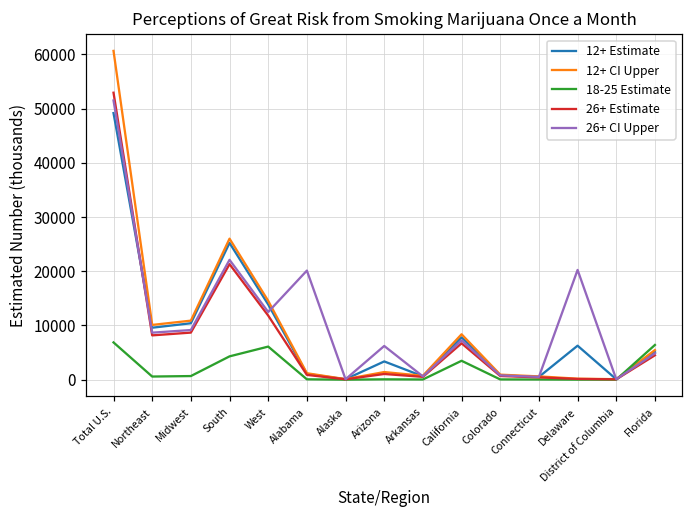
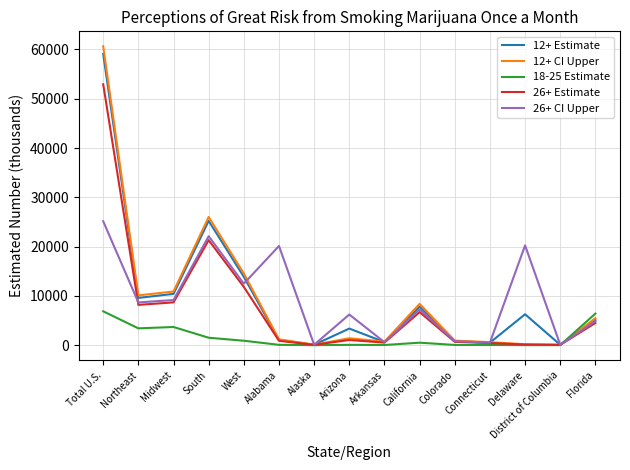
  {
    "12+ Estimate": {
-     "Total U.S.": 49000,
+     "Total U.S.": 59000,
      "South": 25000,
      "West": 14000,
      "Arizona": 3000,
      "California": 8000,
      "Delaware": 6000
    },
    "12+ CI Upper": {
      "Total U.S.": 61000,
      "South": 26000,
      "West": 15000,
      "California": 8000
    },
    "18-25 Estimate": {
      "Total U.S.": 7000,
-     "Northeast": 1000,
-     "Midwest": 1000,
-     "South": 4000,
-     "West": 6000,
+     "Northeast": 3000,
+     "Midwest": 4000,
+     "South": 2000,
+     "West": 1000,
      "Alabama": 0,
      "Arizona": 0,
-     "California": 3000,
+     "California": 1000,
      "Colorado": 0,
      "Florida": 6000
    },
    "26+ Estimate": {
      "Total U.S.": 53000,
      "South": 21000,
      "West": 12000,
      "California": 7000
    },
    "26+ CI Upper": {
-     "Total U.S.": 52000,
+     "Total U.S.": 25000,
      "South": 22000,
      "West": 12000,
      "Alabama": 20000,
      "Arizona": 6000,
      "California": 7000,
      "Delaware": 20000
    }
  }
